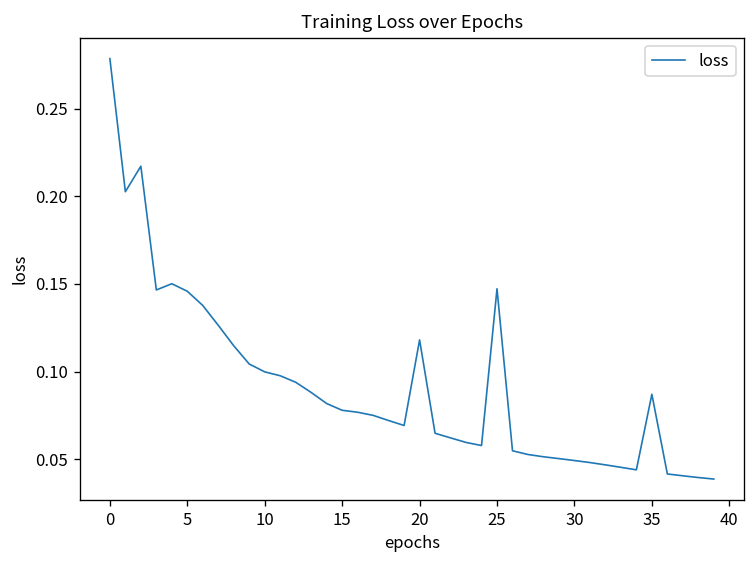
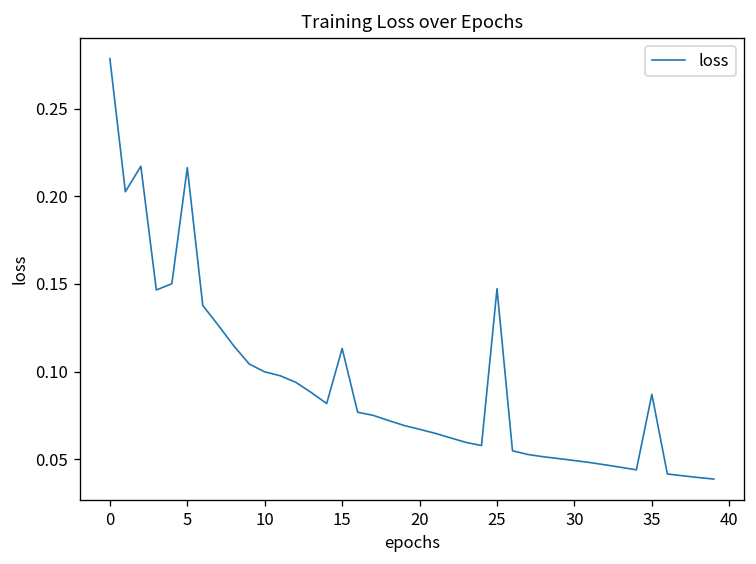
  {
    "0": 0.279,
-   "5": 0.146,
+   "5": 0.216,
    "10": 0.100,
-   "15": 0.078,
-   "20": 0.118,
+   "15": 0.113,
+   "20": 0.067,
    "25": 0.147,
    "30": 0.049,
    "35": 0.087
  }
